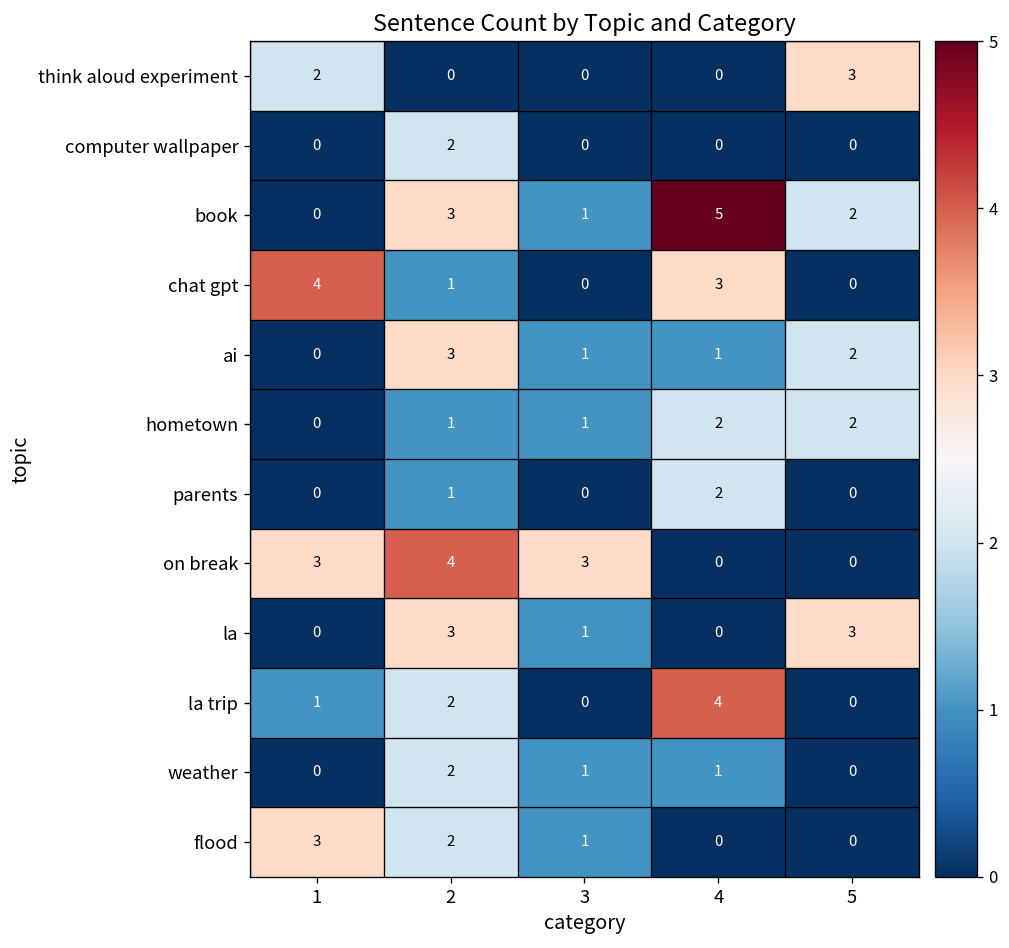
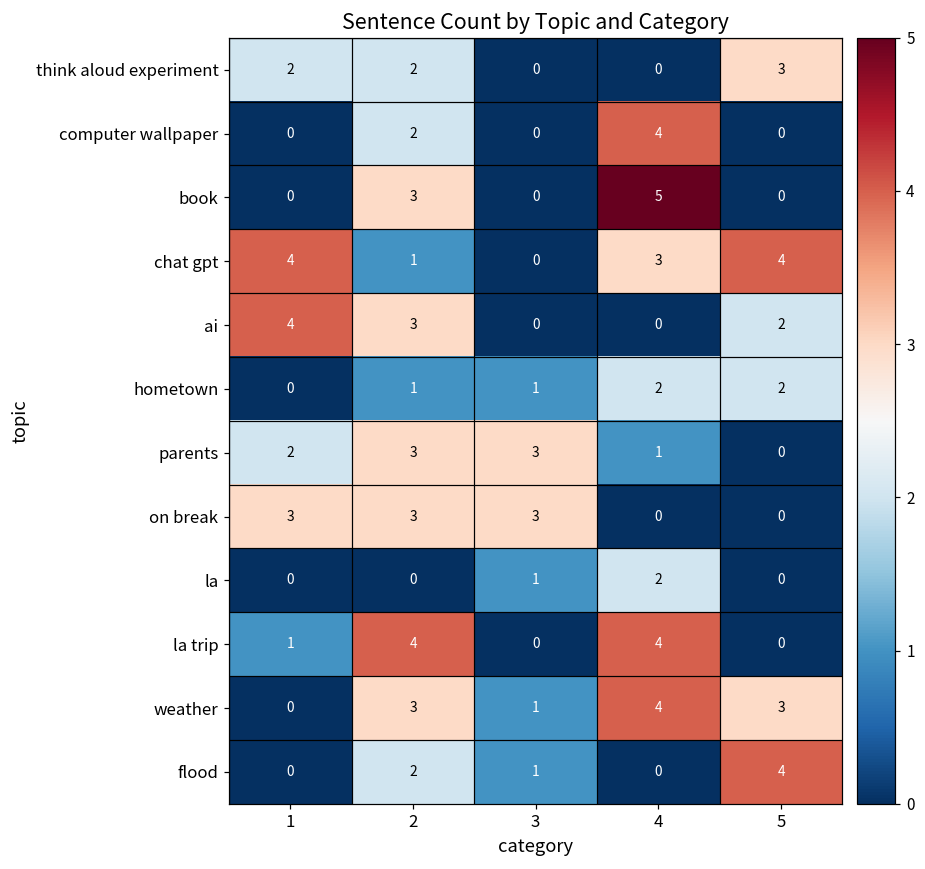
  {
    "think aloud experiment": {
      "1": 2,
-     "2": 0,
+     "2": 2,
      "3": 0,
      "4": 0,
      "5": 3
    },
    "computer wallpaper": {
      "1": 0,
      "2": 2,
      "3": 0,
-     "4": 0,
+     "4": 4,
      "5": 0
    },
    "book": {
      "1": 0,
      "2": 3,
-     "3": 1,
+     "3": 0,
      "4": 5,
-     "5": 2
+     "5": 0
    },
    "chat gpt": {
      "1": 4,
      "2": 1,
      "3": 0,
      "4": 3,
-     "5": 0
+     "5": 4
    },
    "ai": {
-     "1": 0,
+     "1": 4,
      "2": 3,
-     "3": 1,
-     "4": 1,
+     "3": 0,
+     "4": 0,
      "5": 2
    },
    "hometown": {
      "1": 0,
      "2": 1,
      "3": 1,
      "4": 2,
      "5": 2
    },
    "parents": {
-     "1": 0,
-     "2": 1,
-     "3": 0,
-     "4": 2,
+     "1": 2,
+     "2": 3,
+     "3": 3,
+     "4": 1,
      "5": 0
    },
    "on break": {
      "1": 3,
-     "2": 4,
+     "2": 3,
      "3": 3,
      "4": 0,
      "5": 0
    },
    "la": {
      "1": 0,
-     "2": 3,
+     "2": 0,
      "3": 1,
-     "4": 0,
-     "5": 3
+     "4": 2,
+     "5": 0
    },
    "la trip": {
      "1": 1,
-     "2": 2,
+     "2": 4,
      "3": 0,
      "4": 4,
      "5": 0
    },
    "weather": {
      "1": 0,
-     "2": 2,
+     "2": 3,
      "3": 1,
-     "4": 1,
-     "5": 0
+     "4": 4,
+     "5": 3
    },
    "flood": {
-     "1": 3,
+     "1": 0,
      "2": 2,
      "3": 1,
      "4": 0,
-     "5": 0
+     "5": 4
    }
  }
